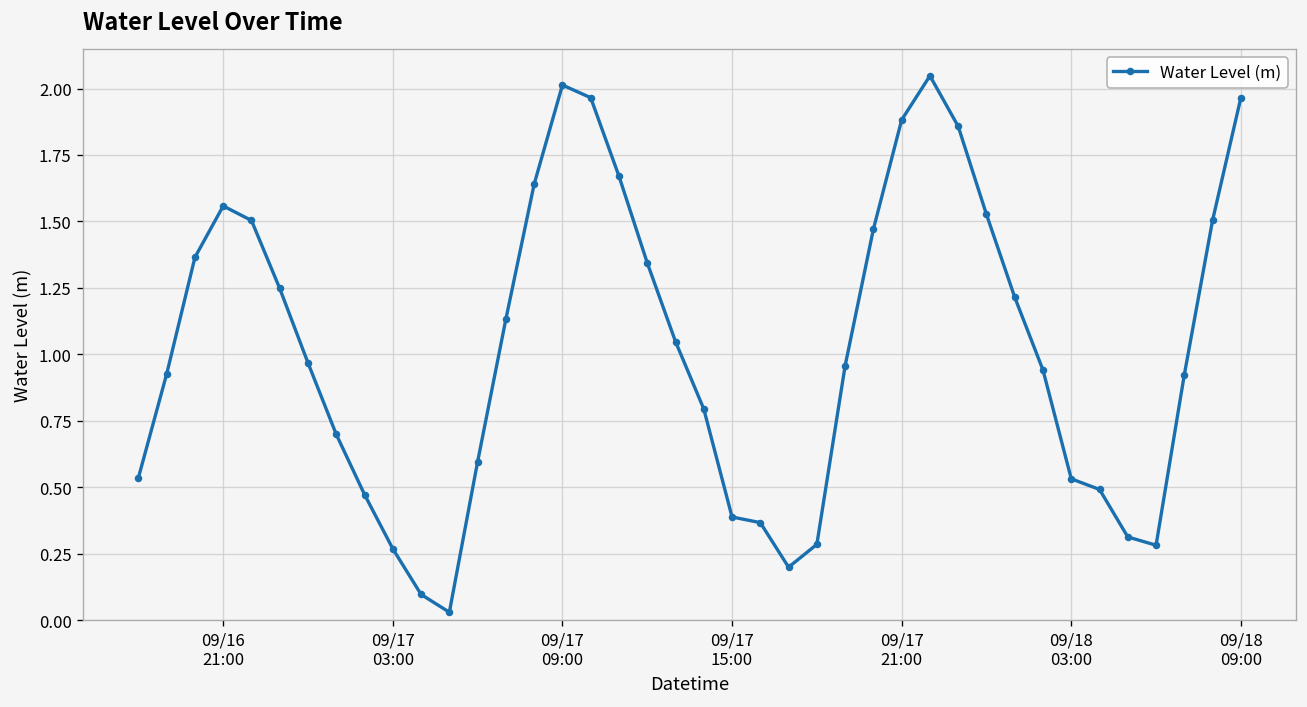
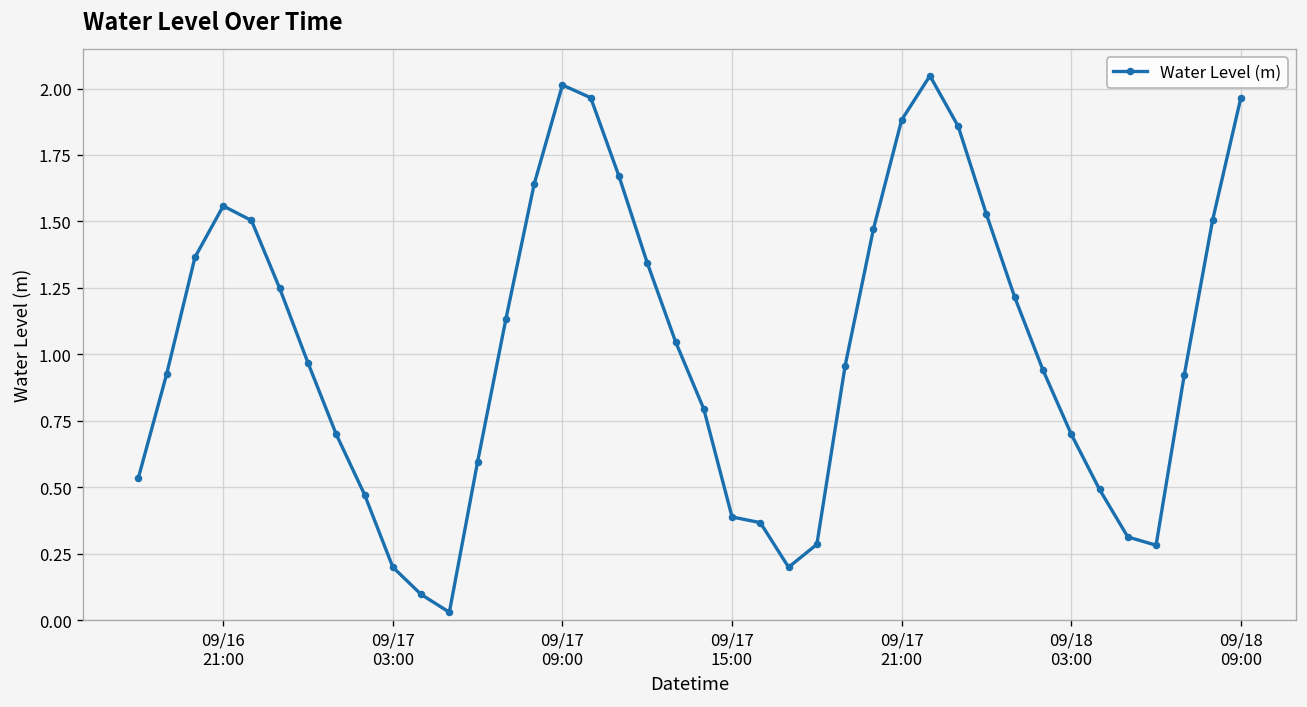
  {
    "09/16 21:00": 1.56,
-   "09/17 03:00": 0.27,
+   "09/17 03:00": 0.20,
    "09/17 09:00": 2.01,
    "09/17 15:00": 0.39,
    "09/17 21:00": 1.88,
-   "09/18 03:00": 0.53,
+   "09/18 03:00": 0.70,
    "09/18 09:00": 1.97
  }
